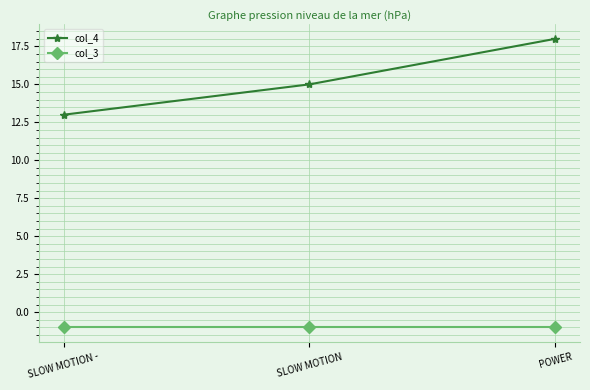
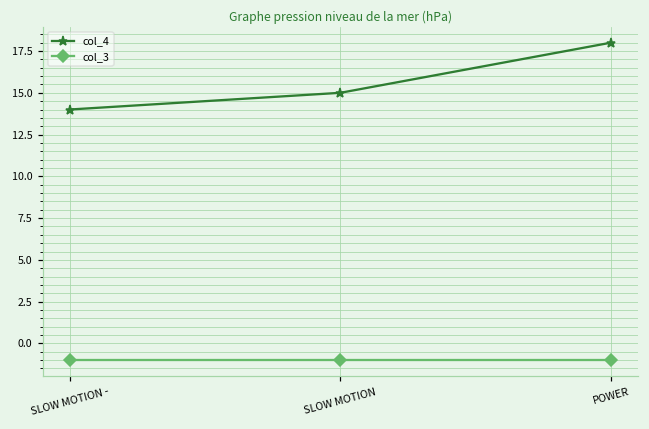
  {
    "col_4": {
-     "SLOW MOTION -": 13,
+     "SLOW MOTION -": 14,
      "SLOW MOTION": 15,
      "POWER": 18
    },
    "col_3": {
      "SLOW MOTION -": -1,
      "SLOW MOTION": -1,
      "POWER": -1
    }
  }
